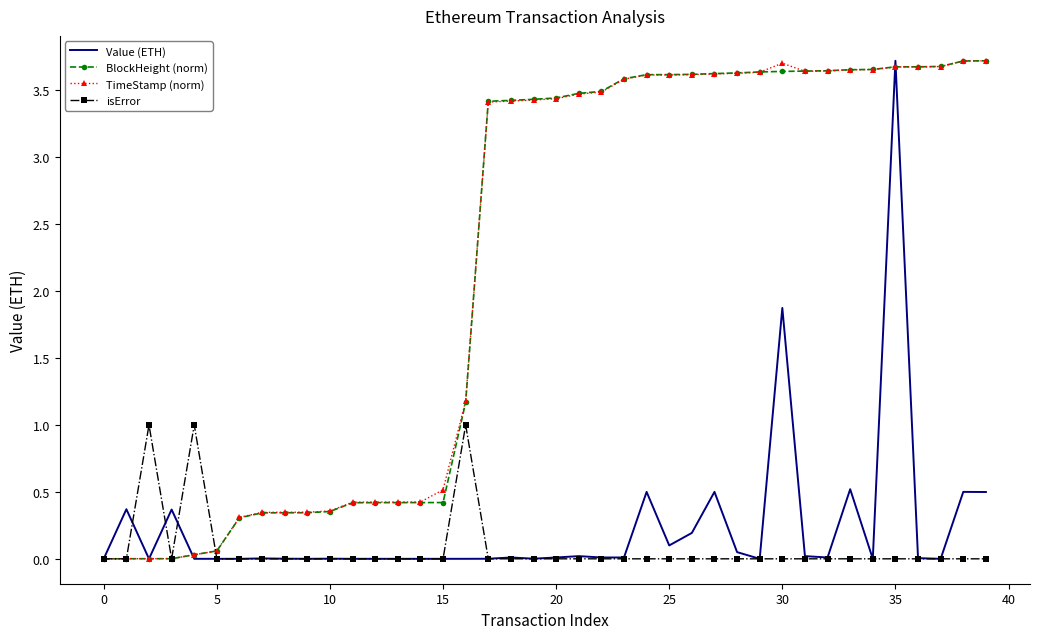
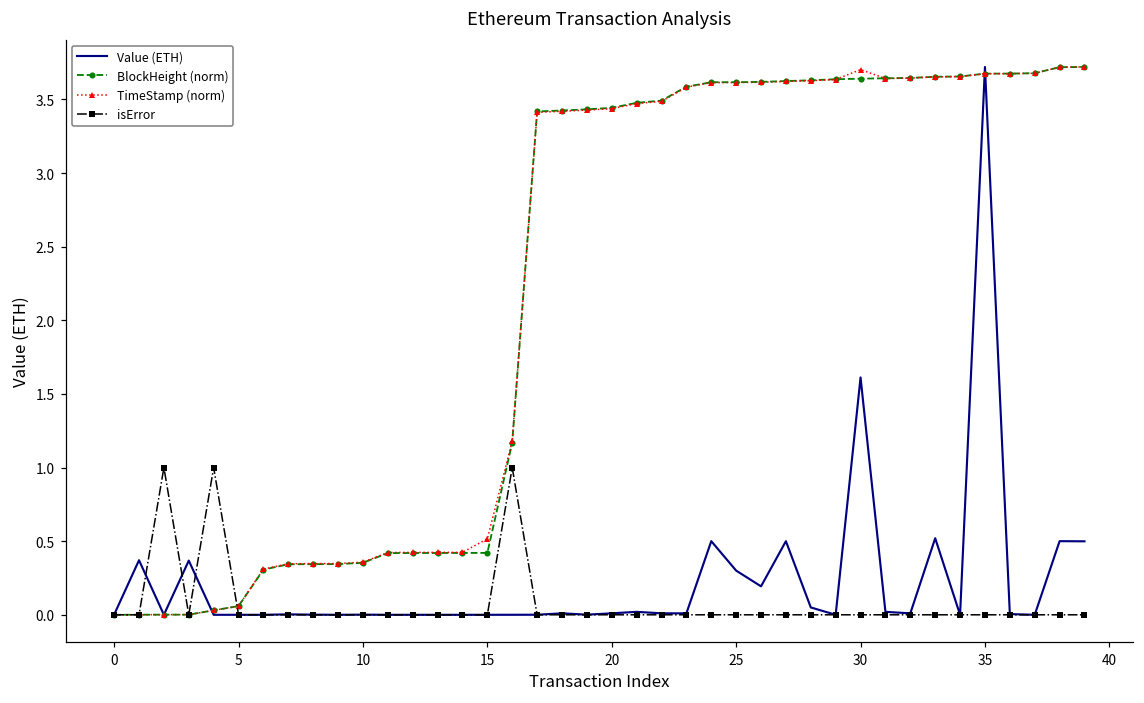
  {
    "Value (ETH)": {
-     "25": 0.1,
-     "30": 1.87,
+     "25": 0.3,
+     "30": 1.61,
      "35": 3.72
    },
    "BlockHeight (norm)": {
      "15": 0.42,
      "30": 3.64
    },
    "TimeStamp (norm)": {
      "15": 0.52,
      "30": 3.70
    },
    "isError": {
      "25": 0.00,
      "30": 0.00,
      "35": 0.00
    }
  }
